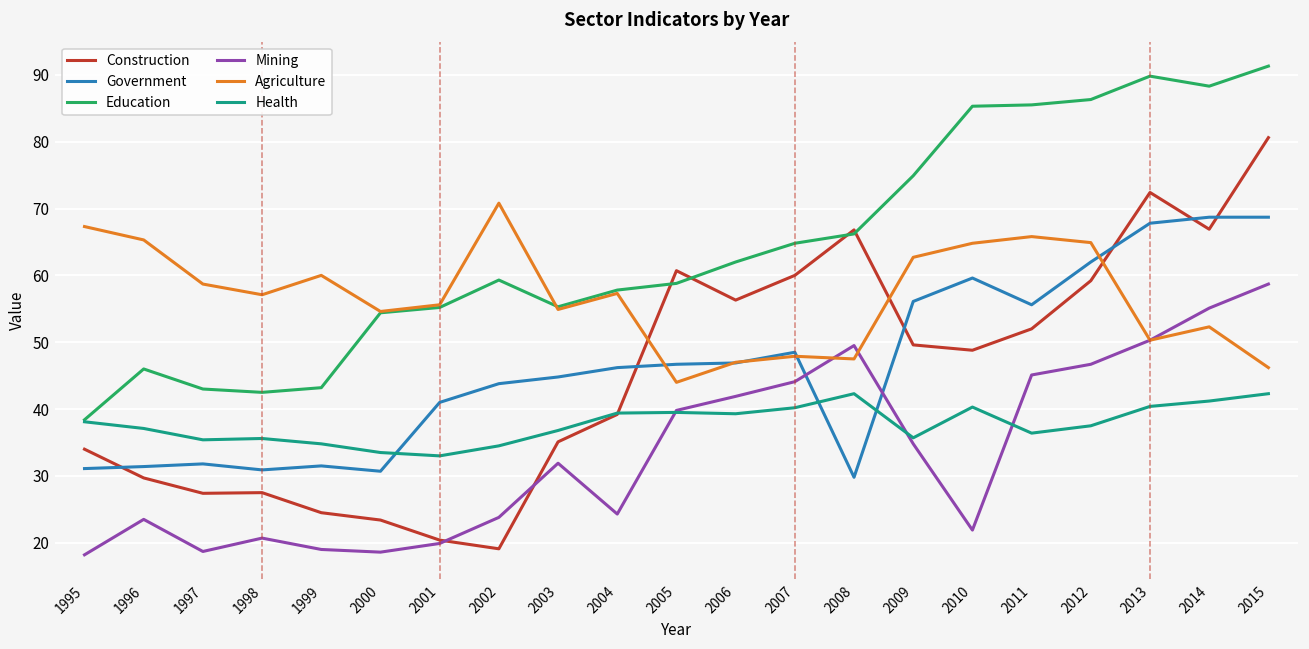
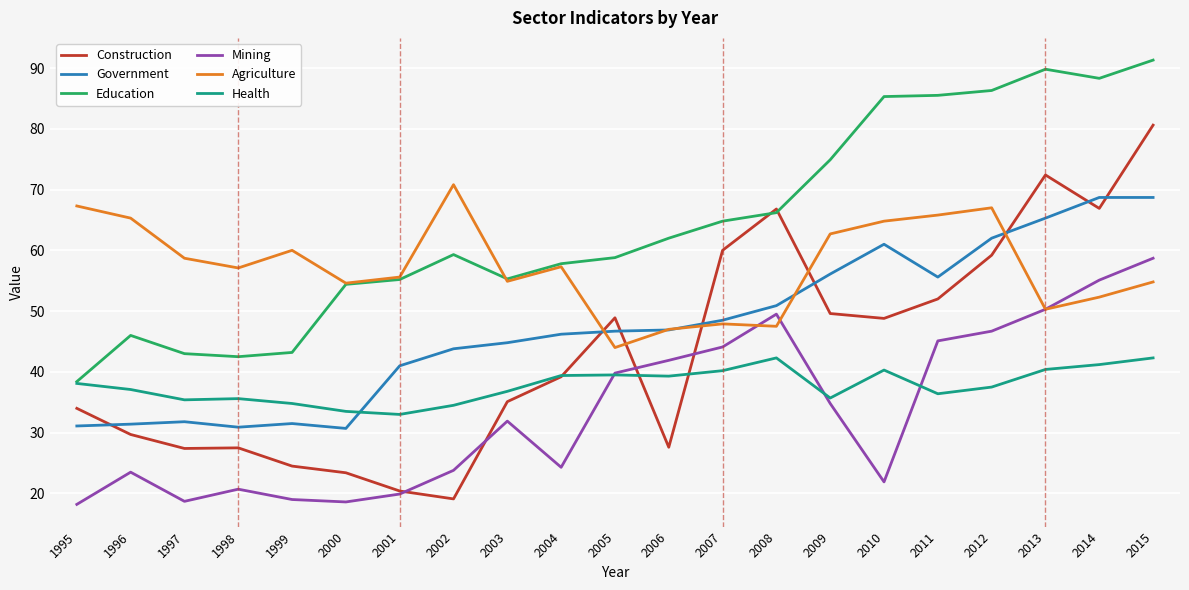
  {
    "Construction": {
      "1995": 34,
      "1996": 30,
      "1997": 27,
      "1998": 28,
      "1999": 25,
      "2000": 23,
      "2001": 20,
      "2002": 19,
      "2003": 35,
-     "2005": 61,
-     "2006": 56,
+     "2005": 49,
+     "2006": 28,
      "2007": 60,
      "2008": 67,
      "2009": 50,
      "2010": 49,
      "2011": 52,
      "2012": 59,
      "2013": 72,
      "2014": 67,
      "2015": 81
    },
    "Government": {
      "1995": 31,
      "1996": 31,
      "1997": 32,
      "1998": 31,
      "1999": 32,
      "2000": 31,
      "2001": 41,
      "2002": 44,
      "2003": 45,
      "2004": 46,
      "2005": 47,
      "2007": 49,
-     "2008": 30,
+     "2008": 51,
      "2009": 56,
-     "2010": 60,
+     "2010": 61,
      "2011": 56,
      "2012": 62,
-     "2013": 68,
+     "2013": 65,
      "2014": 69,
      "2015": 69
    },
    "Mining": {
      "1995": 18,
      "1996": 24,
      "1997": 19,
      "1998": 21,
      "1999": 19,
      "2000": 19,
      "2001": 20,
      "2002": 24,
      "2003": 32,
      "2004": 24,
      "2006": 42,
      "2007": 44,
      "2008": 50,
      "2009": 35,
      "2010": 22,
      "2011": 45,
      "2012": 47,
      "2014": 55,
      "2015": 59
    },
    "Agriculture": {
      "1995": 67,
      "1996": 65,
      "1997": 59,
      "1998": 57,
      "1999": 60,
      "2002": 71,
      "2004": 57,
      "2005": 44,
      "2007": 48,
      "2008": 48,
      "2009": 63,
      "2010": 65,
      "2011": 66,
-     "2012": 65,
+     "2012": 67,
      "2014": 52,
-     "2015": 46
+     "2015": 55
    }
  }
